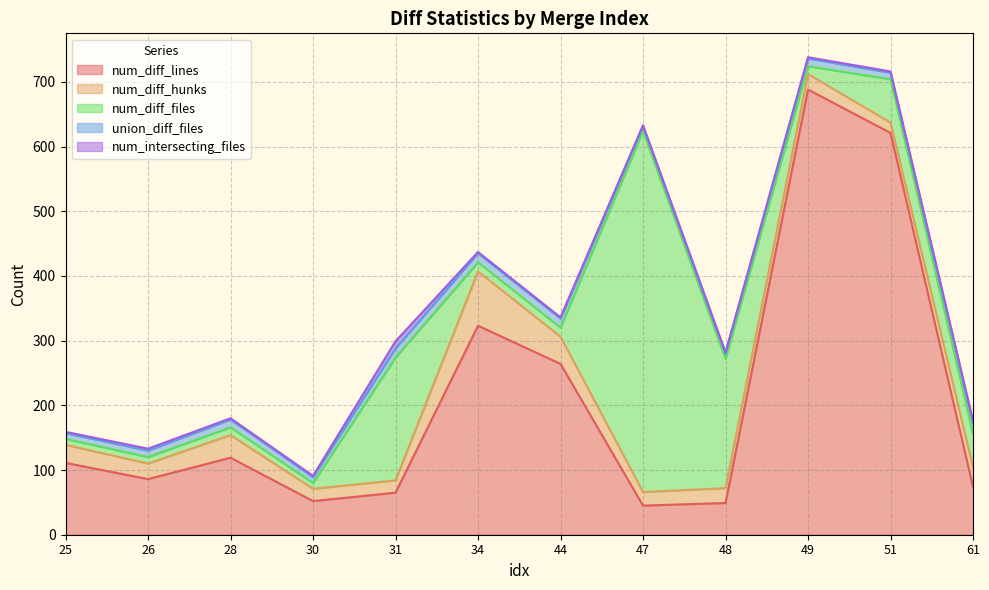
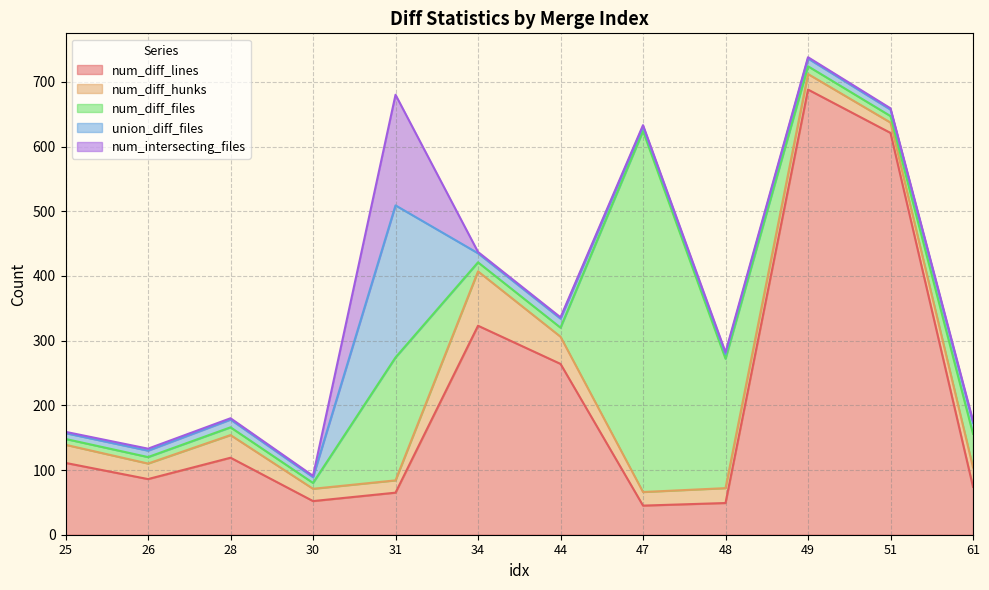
  {
    "num_diff_files": {
      "25": 10,
      "26": 10,
      "28": 10,
      "30": 10,
      "31": 190,
      "34": 10,
      "44": 10,
      "47": 560,
      "48": 200,
      "49": 10,
-     "51": 70,
+     "51": 10,
      "61": 50
    },
    "union_diff_files": {
-     "31": 10
+     "31": 240
    },
    "num_intersecting_files": {
-     "31": 10
+     "31": 170
    }
  }
